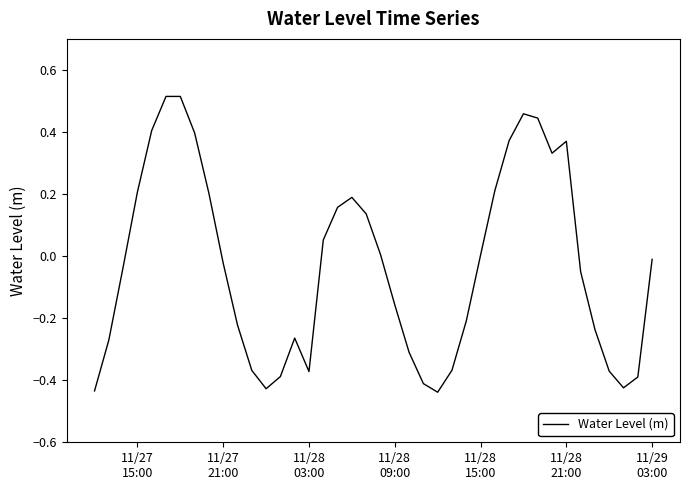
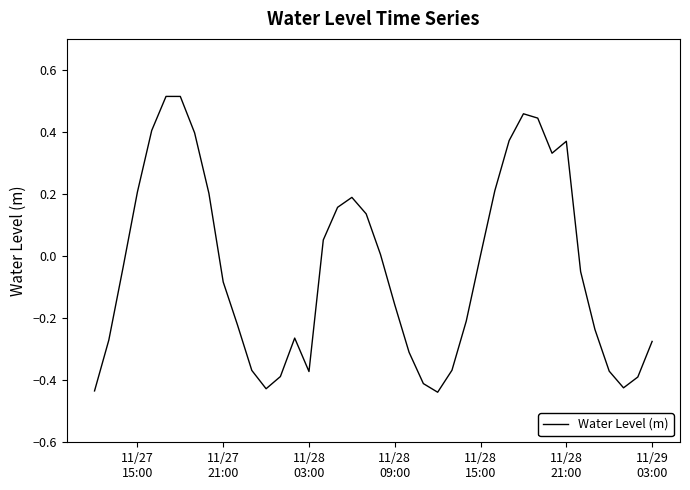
  {
    "11/27 15:00": 0.21,
-   "11/27 21:00": -0.02,
+   "11/27 21:00": -0.08,
    "11/28 03:00": -0.37,
    "11/28 09:00": -0.16,
    "11/28 15:00": 0.00,
    "11/28 21:00": 0.37,
-   "11/29 03:00": -0.01
+   "11/29 03:00": -0.27
  }
